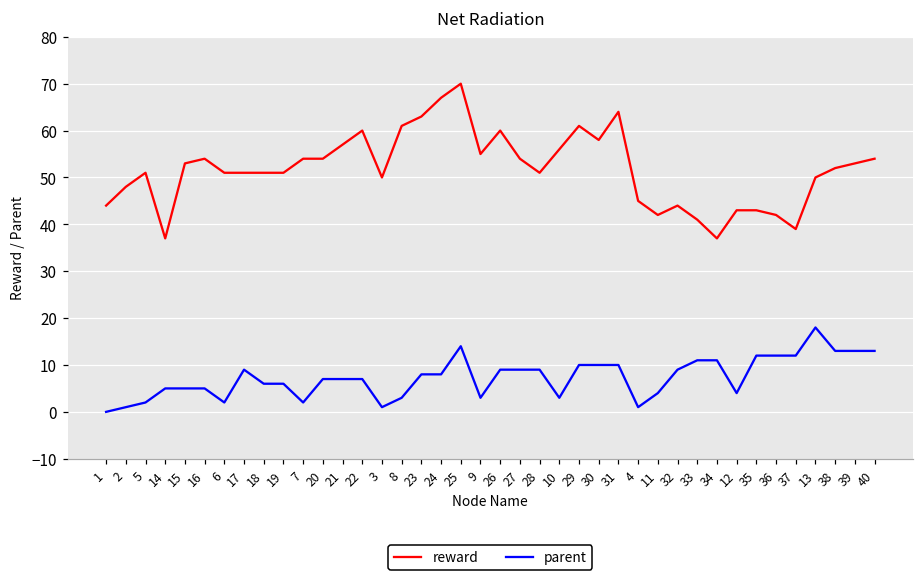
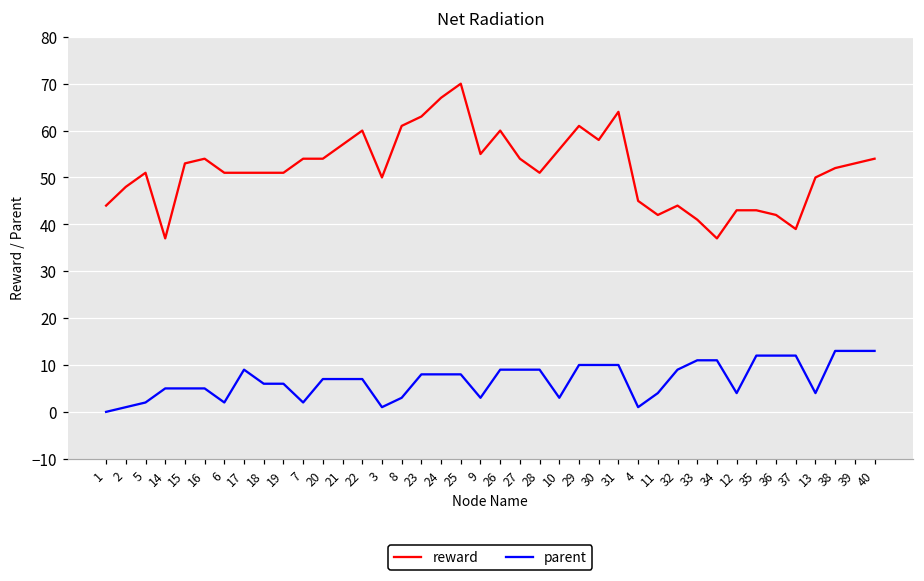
  {
    "reward": {
      "1": 44,
      "2": 48,
      "5": 51,
      "14": 37,
      "15": 53,
      "16": 54,
      "6": 51,
      "17": 51,
      "18": 51,
      "19": 51,
      "7": 54,
      "20": 54,
      "21": 57,
      "22": 60,
      "3": 50,
      "8": 61,
      "23": 63,
      "24": 67,
      "25": 70,
      "9": 55,
      "26": 60,
      "27": 54,
      "28": 51,
      "10": 56,
      "29": 61,
      "30": 58,
      "31": 64,
      "4": 45,
      "11": 42,
      "32": 44,
      "33": 41,
      "34": 37,
      "12": 43,
      "35": 43,
      "36": 42,
      "37": 39,
      "13": 50,
      "38": 52,
      "39": 53,
      "40": 54
    },
    "parent": {
      "1": 0,
      "2": 1,
      "5": 2,
      "14": 5,
      "15": 5,
      "16": 5,
      "6": 2,
      "17": 9,
      "18": 6,
      "19": 6,
      "7": 2,
      "20": 7,
      "21": 7,
      "22": 7,
      "3": 1,
      "8": 3,
      "23": 8,
      "24": 8,
-     "25": 14,
+     "25": 8,
      "9": 3,
      "26": 9,
      "27": 9,
      "28": 9,
      "10": 3,
      "29": 10,
      "30": 10,
      "31": 10,
      "4": 1,
      "11": 4,
      "32": 9,
      "33": 11,
      "34": 11,
      "12": 4,
      "35": 12,
      "36": 12,
      "37": 12,
-     "13": 18,
+     "13": 4,
      "38": 13,
      "39": 13,
      "40": 13
    }
  }
